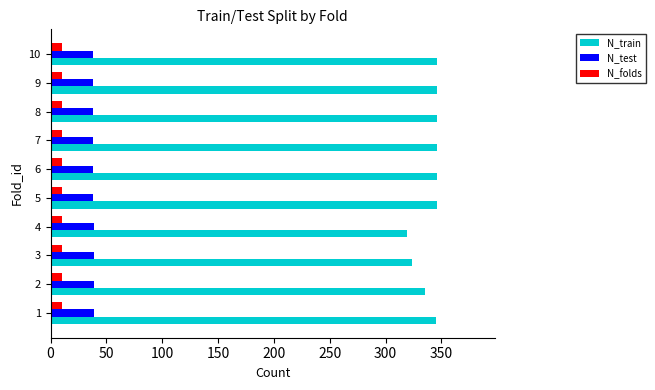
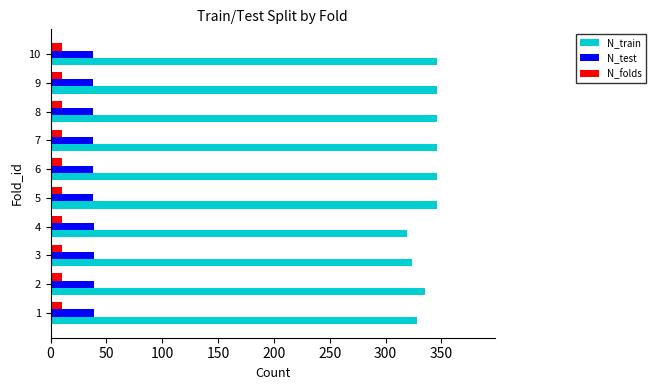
  {
    "N_train": {
      "10": 346,
      "9": 346,
      "8": 346,
      "7": 346,
      "6": 346,
      "5": 346,
      "4": 319,
      "3": 324,
      "2": 335,
-     "1": 345
+     "1": 328
    },
    "N_test": {
      "10": 38,
      "9": 38,
      "8": 38,
      "7": 38,
      "6": 38,
      "5": 38,
      "4": 39,
      "3": 39,
      "2": 39,
      "1": 39
    },
    "N_folds": {
      "10": 10,
      "9": 10,
      "8": 10,
      "7": 10,
      "6": 10,
      "5": 10,
      "4": 10,
      "3": 10,
      "2": 10,
      "1": 10
    }
  }
